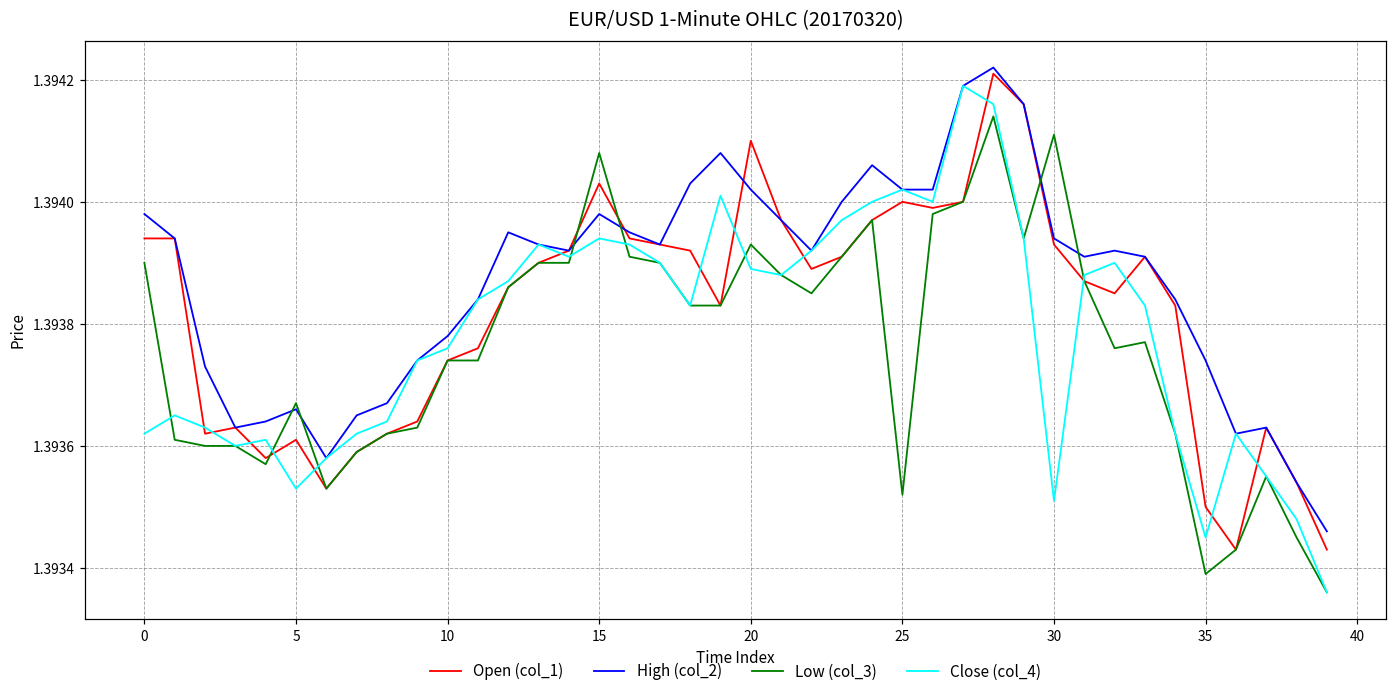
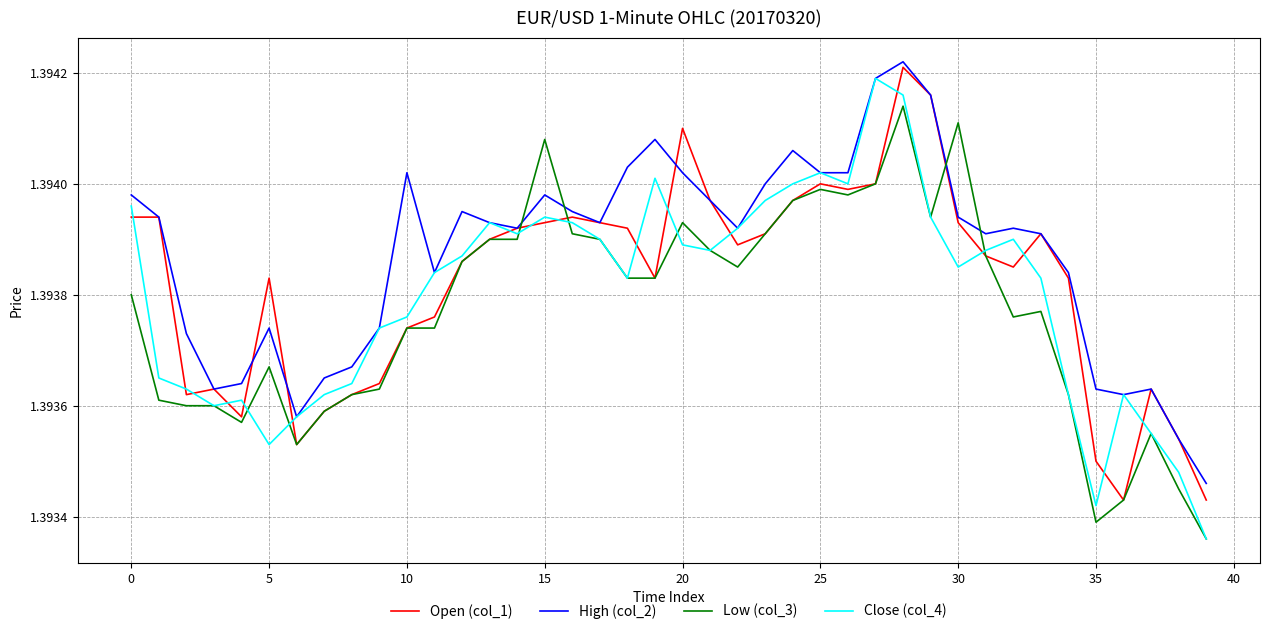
  {
    "Open (col_1)": {
      "0": 1.39394,
-     "5": 1.39361,
-     "15": 1.39403,
+     "5": 1.39383,
+     "15": 1.39393,
      "20": 1.39410,
      "25": 1.39400,
      "30": 1.39393,
      "35": 1.39350
    },
    "High (col_2)": {
      "0": 1.39398,
-     "5": 1.39366,
-     "10": 1.39378,
+     "5": 1.39374,
+     "10": 1.39402,
      "15": 1.39398,
      "20": 1.39402,
      "30": 1.39394,
-     "35": 1.39374
+     "35": 1.39363
    },
    "Low (col_3)": {
-     "0": 1.3939,
+     "0": 1.3938,
      "5": 1.39367,
      "15": 1.39408,
      "20": 1.39393,
-     "25": 1.39352,
+     "25": 1.39399,
      "30": 1.39411,
      "35": 1.39339
    },
    "Close (col_4)": {
-     "0": 1.39362,
+     "0": 1.39396,
      "5": 1.39353,
      "10": 1.39376,
      "15": 1.39394,
      "20": 1.39389,
-     "30": 1.39351,
-     "35": 1.39345
+     "30": 1.39385,
+     "35": 1.39342
    }
  }
